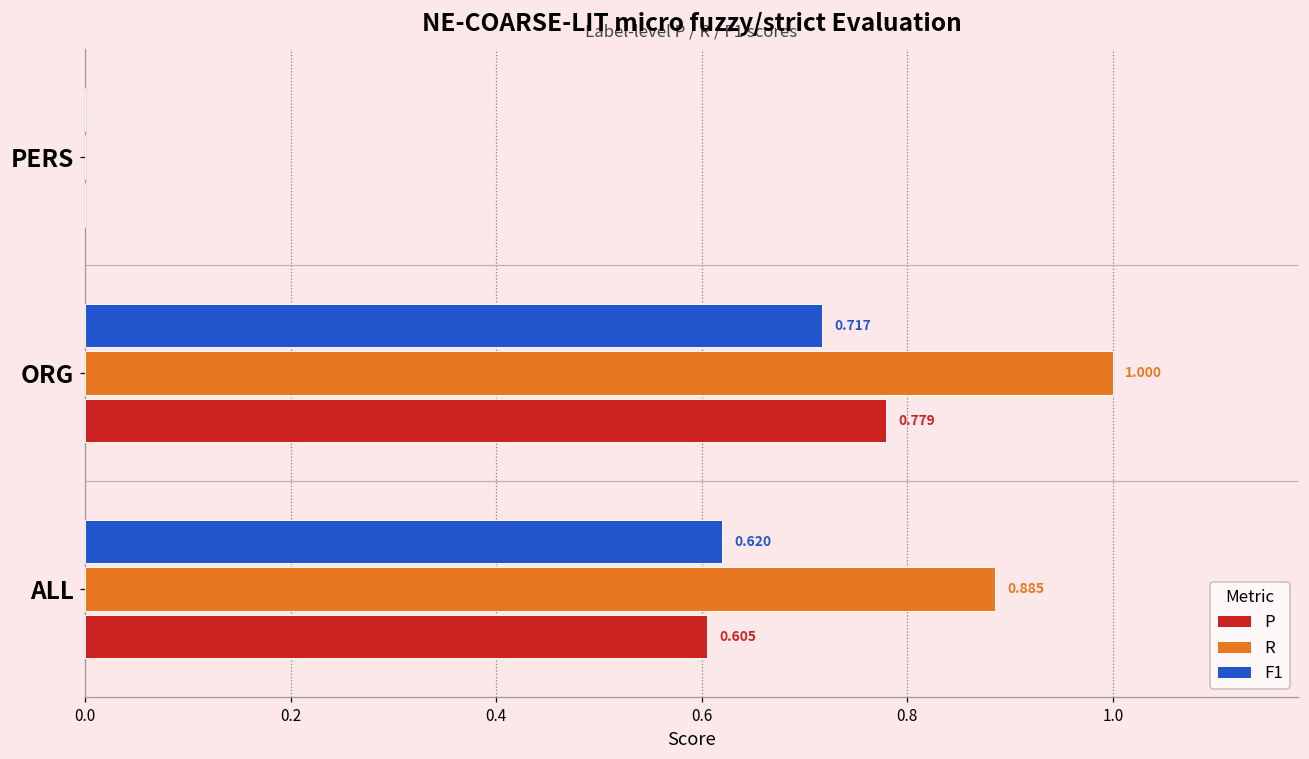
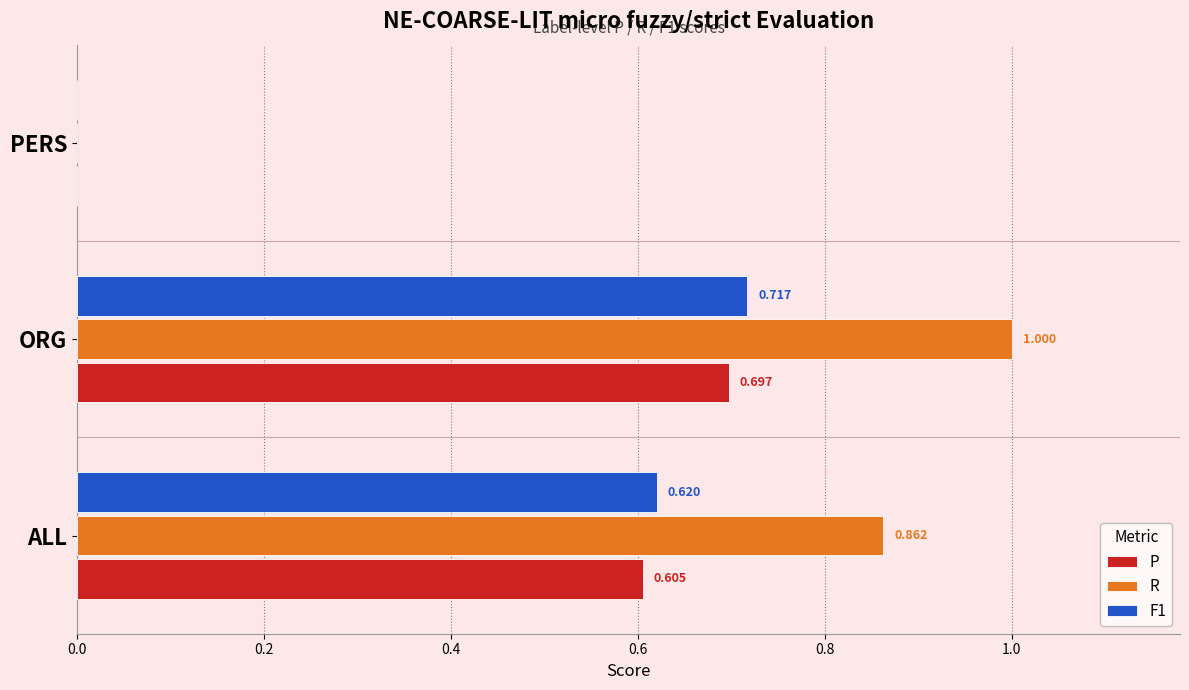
  {
    "P": {
-     "ORG": 0.779,
+     "ORG": 0.697,
      "ALL": 0.605
    },
    "R": {
      "ORG": 1.000,
-     "ALL": 0.885
+     "ALL": 0.862
    },
    "F1": {
      "ORG": 0.717,
      "ALL": 0.620
    }
  }
